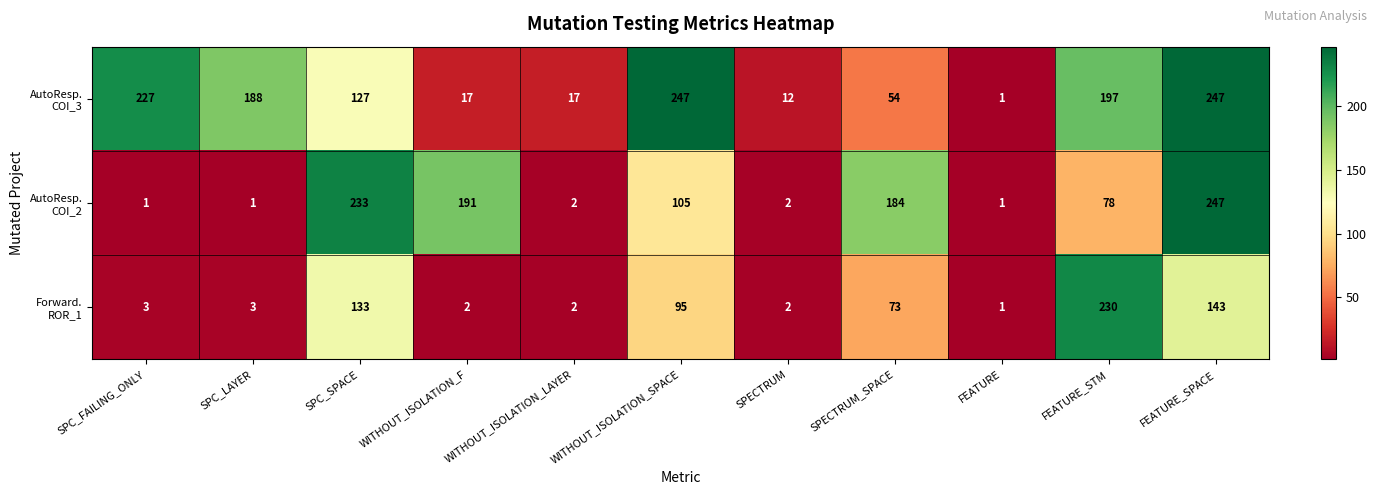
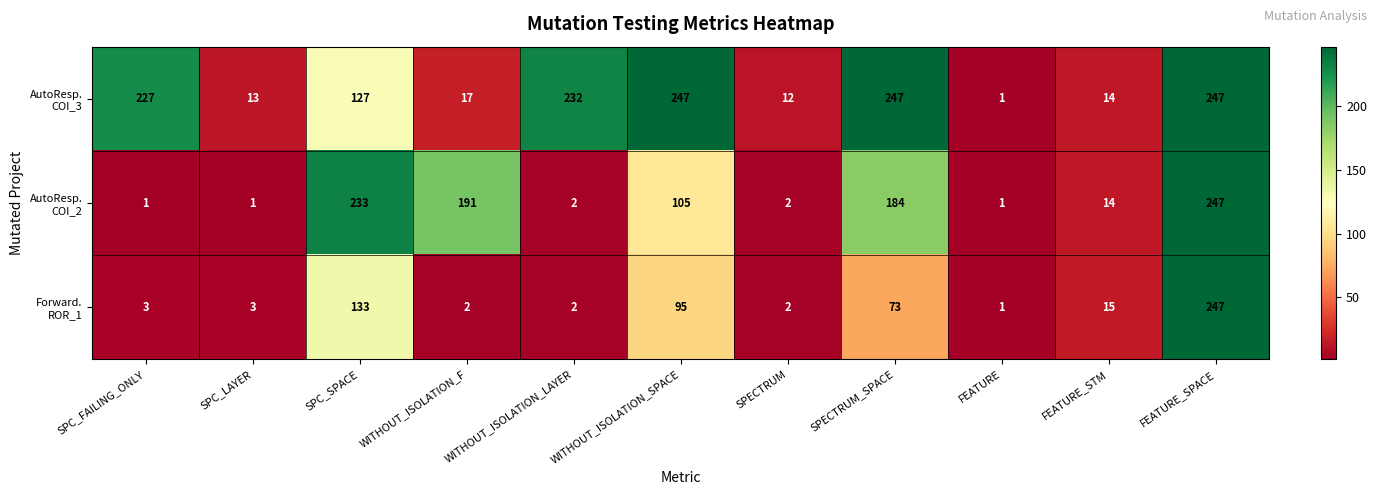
  {
    "AutoResp. COI_3": {
      "SPC_FAILING_ONLY": 227,
-     "SPC_LAYER": 188,
+     "SPC_LAYER": 13,
      "SPC_SPACE": 127,
      "WITHOUT_ISOLATION_F": 17,
-     "WITHOUT_ISOLATION_LAYER": 17,
+     "WITHOUT_ISOLATION_LAYER": 232,
      "WITHOUT_ISOLATION_SPACE": 247,
      "SPECTRUM": 12,
-     "SPECTRUM_SPACE": 54,
+     "SPECTRUM_SPACE": 247,
      "FEATURE": 1,
-     "FEATURE_STM": 197,
+     "FEATURE_STM": 14,
      "FEATURE_SPACE": 247
    },
    "AutoResp. COI_2": {
      "SPC_FAILING_ONLY": 1,
      "SPC_LAYER": 1,
      "SPC_SPACE": 233,
      "WITHOUT_ISOLATION_F": 191,
      "WITHOUT_ISOLATION_LAYER": 2,
      "WITHOUT_ISOLATION_SPACE": 105,
      "SPECTRUM": 2,
      "SPECTRUM_SPACE": 184,
      "FEATURE": 1,
-     "FEATURE_STM": 78,
+     "FEATURE_STM": 14,
      "FEATURE_SPACE": 247
    },
    "Forward. ROR_1": {
      "SPC_FAILING_ONLY": 3,
      "SPC_LAYER": 3,
      "SPC_SPACE": 133,
      "WITHOUT_ISOLATION_F": 2,
      "WITHOUT_ISOLATION_LAYER": 2,
      "WITHOUT_ISOLATION_SPACE": 95,
      "SPECTRUM": 2,
      "SPECTRUM_SPACE": 73,
      "FEATURE": 1,
-     "FEATURE_STM": 230,
-     "FEATURE_SPACE": 143
+     "FEATURE_STM": 15,
+     "FEATURE_SPACE": 247
    }
  }
